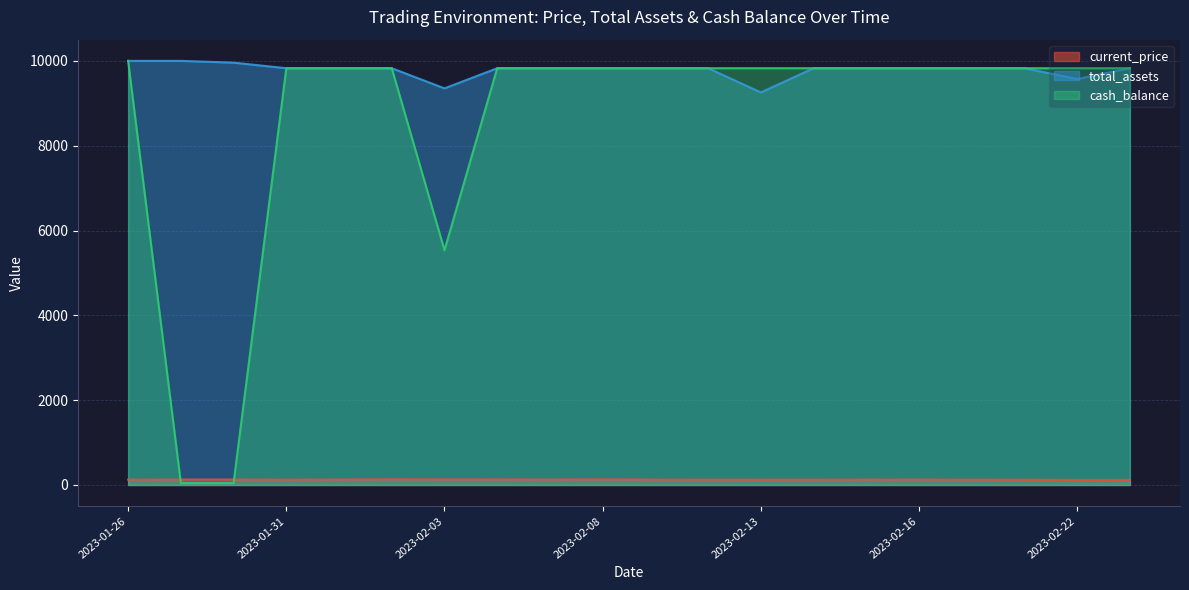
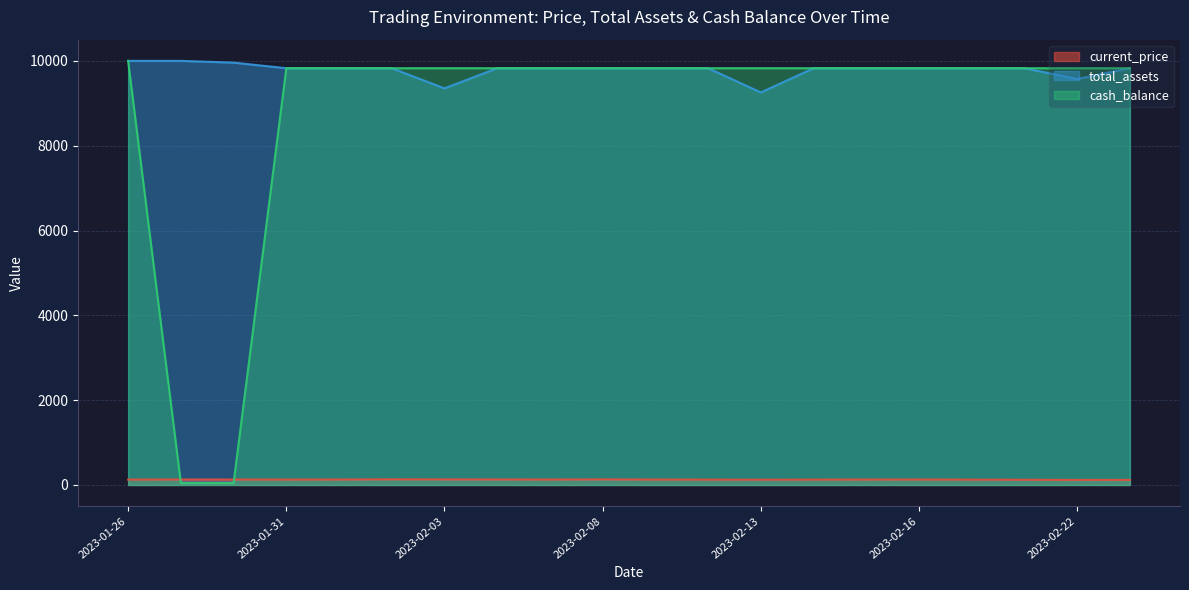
  {
    "current_price": {
      "2023-01-26": 100,
      "2023-01-31": 100,
      "2023-02-03": 100,
      "2023-02-08": 100,
      "2023-02-13": 100,
      "2023-02-16": 100,
      "2023-02-22": 100
    },
    "total_assets": {
      "2023-02-03": 9400,
      "2023-02-13": 9300
    },
    "cash_balance": {
-     "2023-02-03": 5500,
+     "2023-02-03": 9800,
      "2023-02-13": 9800
    }
  }
